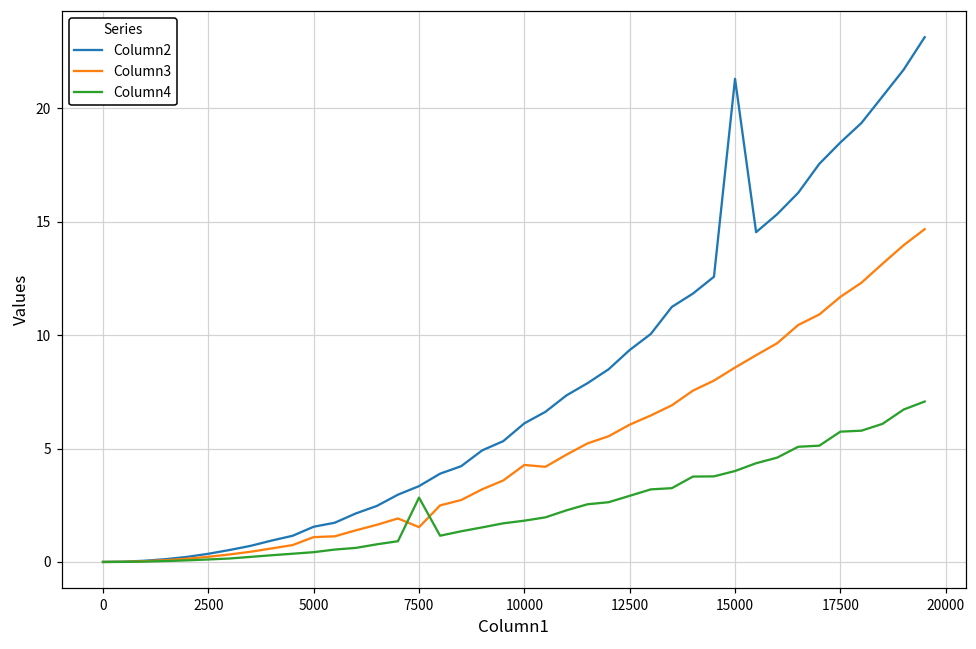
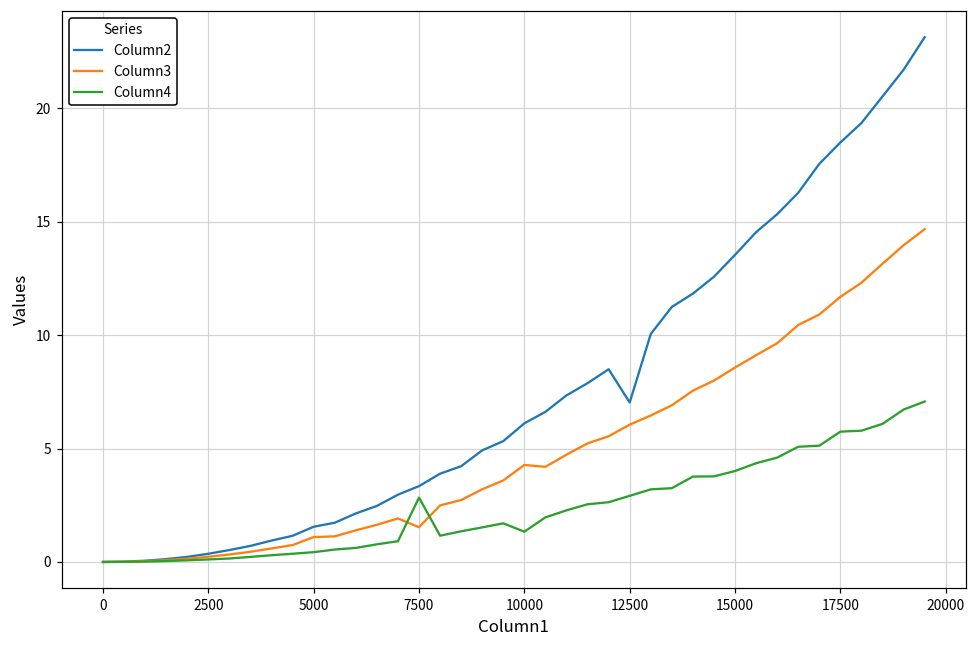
  {
    "Column2": {
      "2500": 0.4,
      "5000": 1.6,
      "7500": 3.3,
      "10000": 6.1,
-     "12500": 9.3,
-     "15000": 21.3,
+     "12500": 7.0,
+     "15000": 13.5,
      "17500": 18.5
    },
    "Column3": {
      "5000": 1.1,
      "7500": 1.5,
      "10000": 4.3,
      "12500": 6.1,
      "15000": 8.6,
      "17500": 11.7
    },
    "Column4": {
      "5000": 0.4,
      "7500": 2.8,
-     "10000": 1.8,
+     "10000": 1.3,
      "12500": 2.9,
      "15000": 4.0,
      "17500": 5.7
    }
  }
